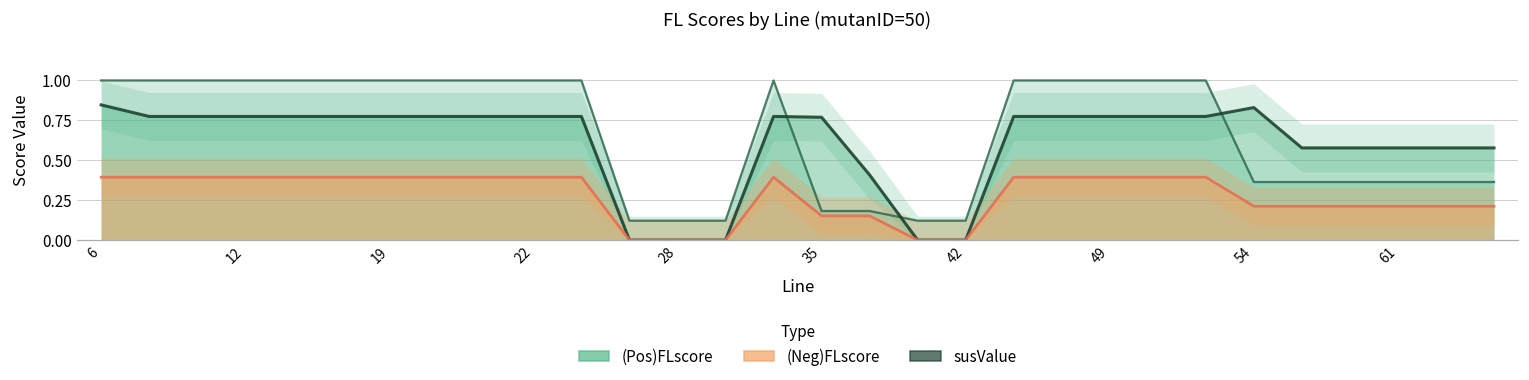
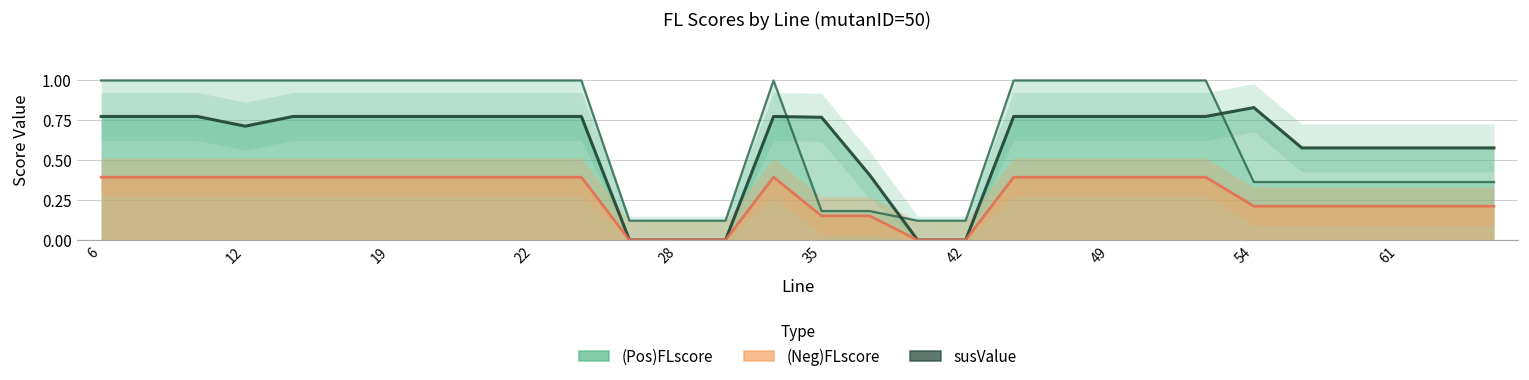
  {
    "susValue": {
-     "6": 0.85,
-     "12": 0.77,
+     "6": 0.77,
+     "12": 0.71,
      "35": 0.77,
      "49": 0.77,
      "54": 0.83,
      "61": 0.58
    }
  }
